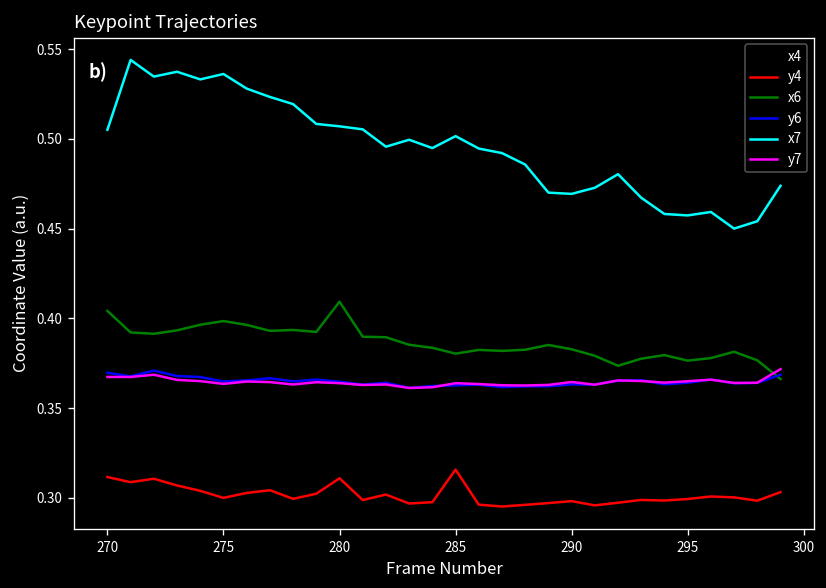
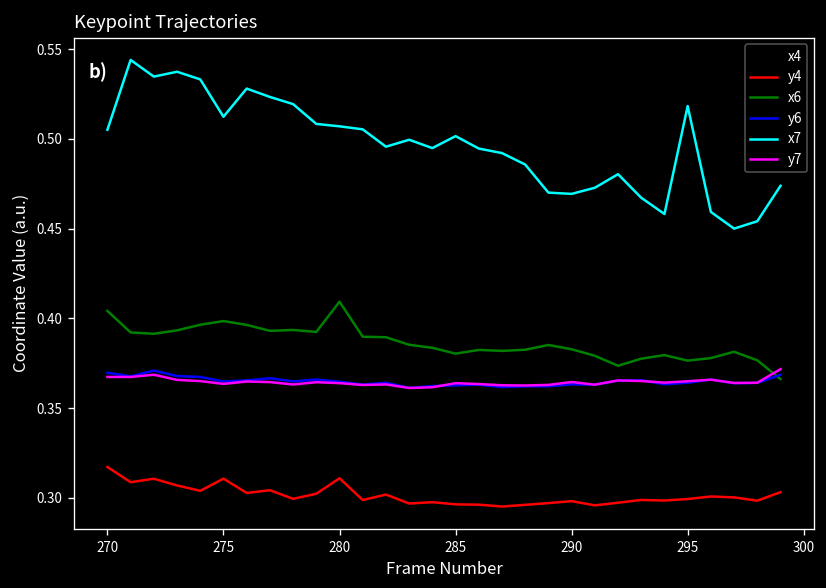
  {
    "x4": {
      "270": 0.435,
      "275": 0.440,
      "280": 0.422,
      "285": 0.451,
      "290": 0.415,
      "295": 0.399
    },
    "y4": {
-     "270": 0.312,
-     "275": 0.300,
+     "270": 0.317,
+     "275": 0.311,
      "280": 0.311,
-     "285": 0.316,
+     "285": 0.296,
      "290": 0.298,
      "295": 0.299
    },
    "x6": {
      "270": 0.404,
      "275": 0.399,
      "280": 0.409,
      "285": 0.380,
      "290": 0.383,
      "295": 0.377
    },
    "y6": {
      "270": 0.370
    },
    "x7": {
      "270": 0.505,
-     "275": 0.536,
+     "275": 0.512,
      "280": 0.507,
      "285": 0.502,
      "290": 0.469,
-     "295": 0.457
+     "295": 0.518
    },
    "y7": {
      "270": 0.367
    }
  }
